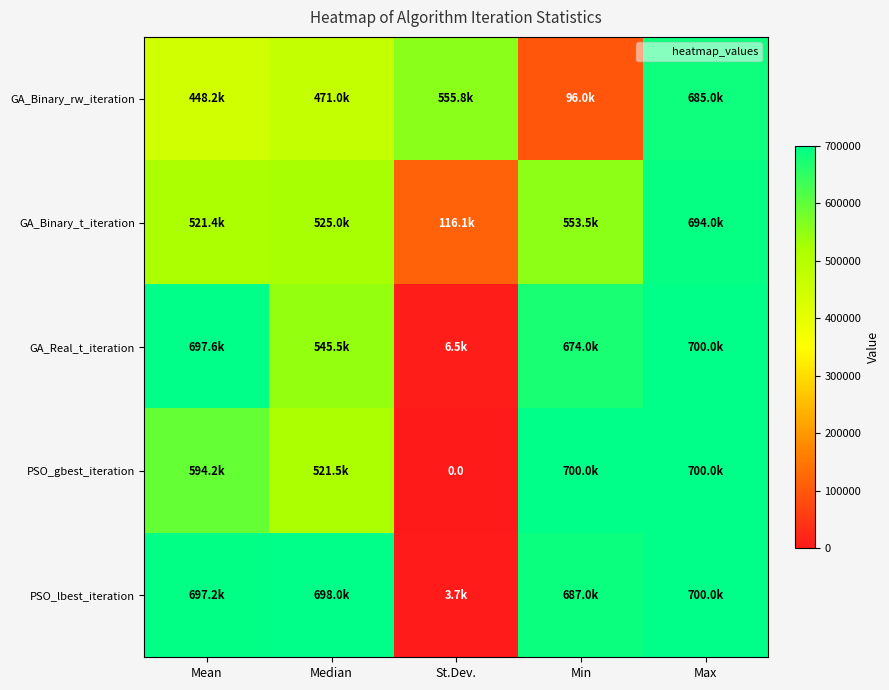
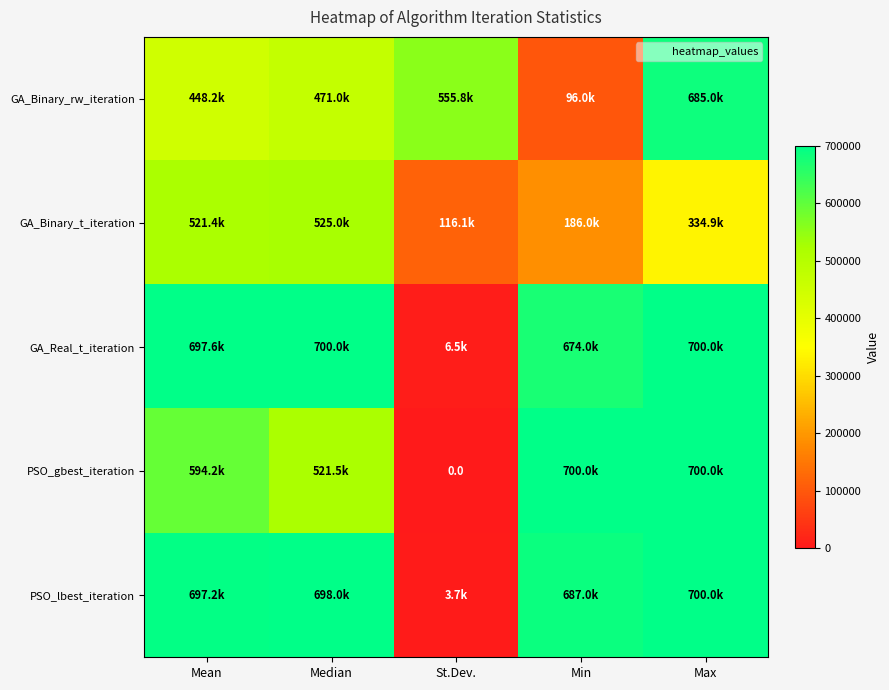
  {
    "GA_Binary_rw_iteration": {
      "Mean": "448.2k",
      "Median": "471.0k",
      "St.Dev.": "555.8k",
      "Min": "96.0k",
      "Max": "685.0k"
    },
    "GA_Binary_t_iteration": {
      "Mean": "521.4k",
      "Median": "525.0k",
      "St.Dev.": "116.1k",
-     "Min": "553.5k",
-     "Max": "694.0k"
+     "Min": "186.0k",
+     "Max": "334.9k"
    },
    "GA_Real_t_iteration": {
      "Mean": "697.6k",
-     "Median": "545.5k",
+     "Median": "700.0k",
      "St.Dev.": "6.5k",
      "Min": "674.0k",
      "Max": "700.0k"
    },
    "PSO_gbest_iteration": {
      "Mean": "594.2k",
      "Median": "521.5k",
      "St.Dev.": "0.0",
      "Min": "700.0k",
      "Max": "700.0k"
    },
    "PSO_lbest_iteration": {
      "Mean": "697.2k",
      "Median": "698.0k",
      "St.Dev.": "3.7k",
      "Min": "687.0k",
      "Max": "700.0k"
    }
  }
